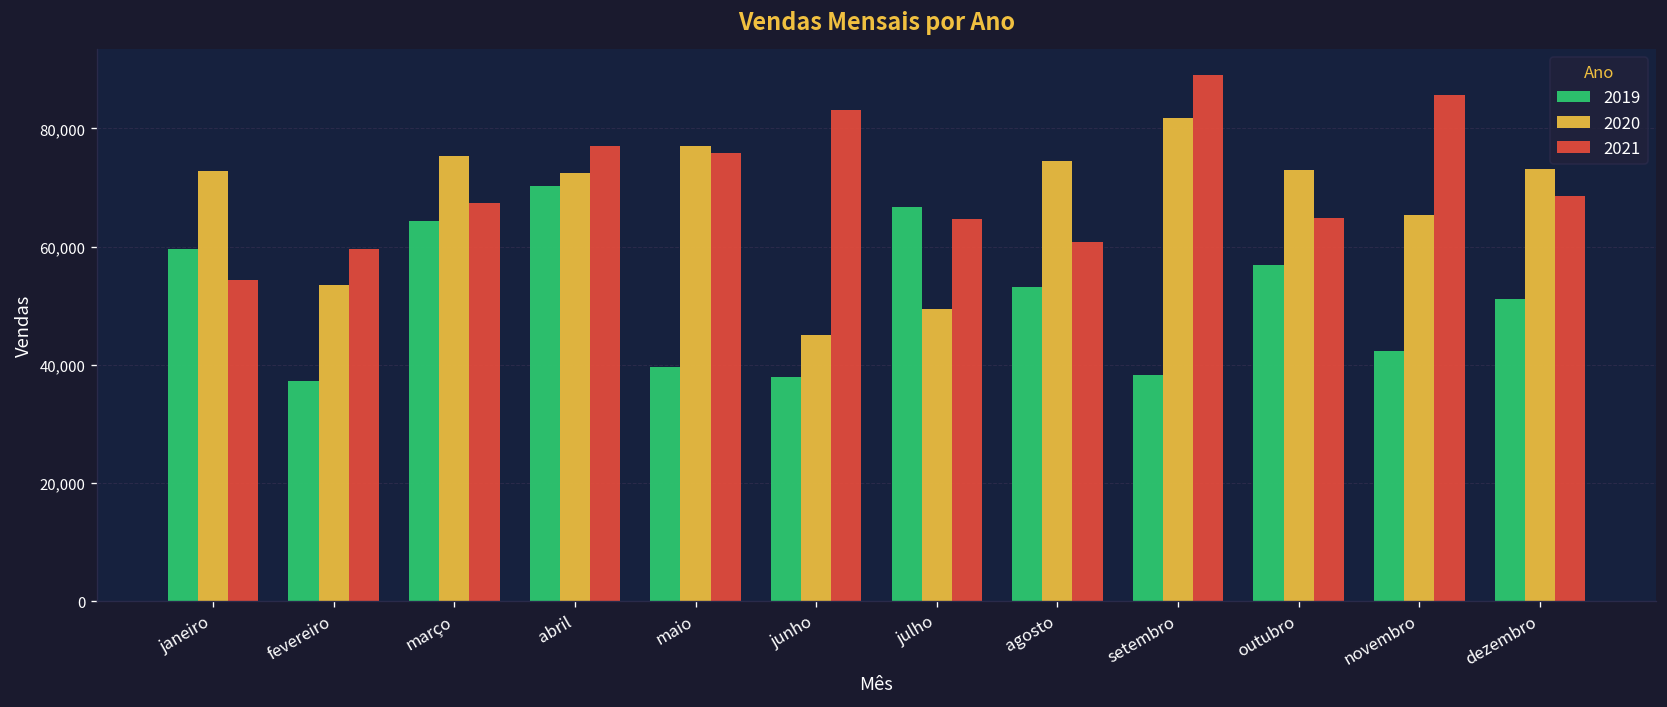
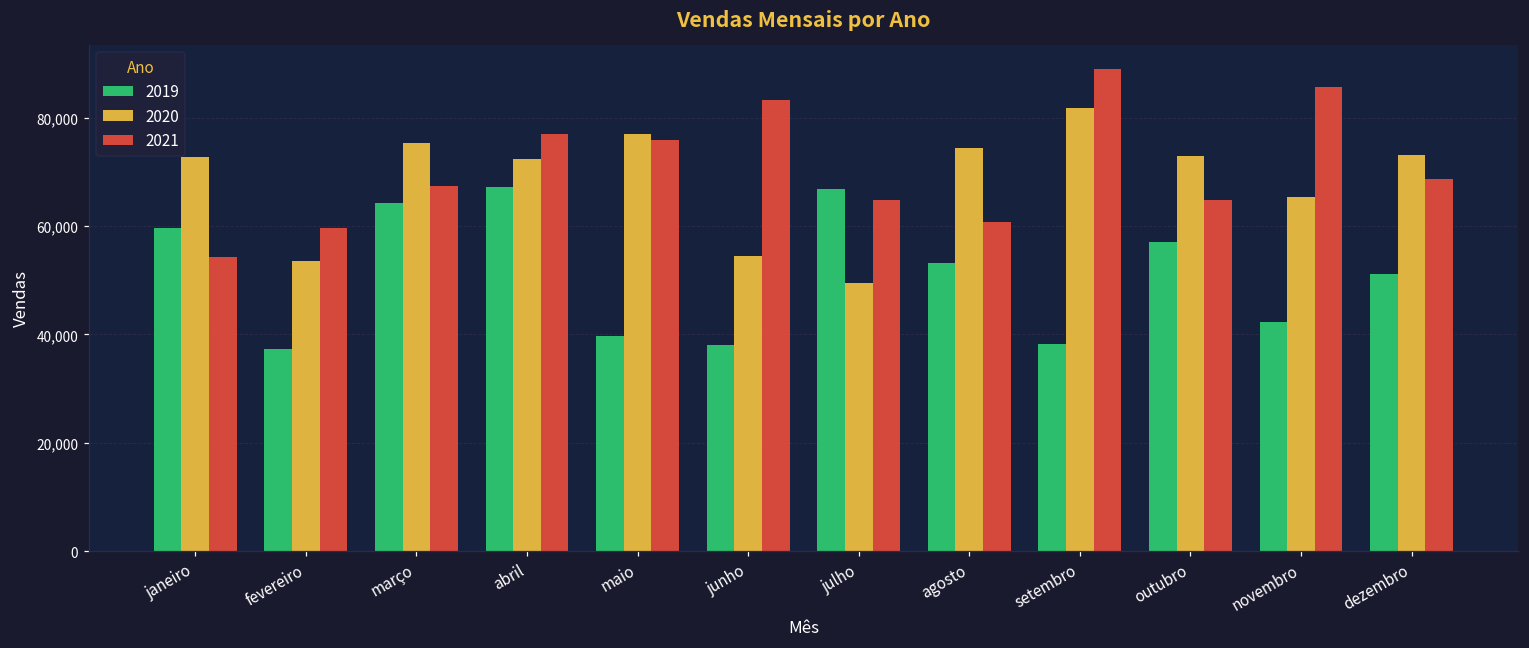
  {
    "2019": {
      "janeiro": "60,000",
      "fevereiro": "37,000",
      "março": "64,000",
-     "abril": "70,000",
+     "abril": "67,000",
      "maio": "40,000",
      "junho": "38,000",
      "julho": "67,000",
      "agosto": "53,000",
      "setembro": "38,000",
      "outubro": "57,000",
      "novembro": "42,000",
      "dezembro": "51,000"
    },
    "2020": {
      "janeiro": "73,000",
      "fevereiro": "54,000",
      "março": "75,000",
      "abril": "72,000",
      "maio": "77,000",
-     "junho": "45,000",
+     "junho": "54,000",
      "julho": "49,000",
      "agosto": "74,000",
      "setembro": "82,000",
      "outubro": "73,000",
      "novembro": "65,000",
      "dezembro": "73,000"
    },
    "2021": {
      "janeiro": "54,000",
      "fevereiro": "60,000",
      "março": "67,000",
      "abril": "77,000",
      "maio": "76,000",
      "junho": "83,000",
      "julho": "65,000",
      "agosto": "61,000",
      "setembro": "89,000",
      "outubro": "65,000",
      "novembro": "86,000",
      "dezembro": "69,000"
    }
  }
